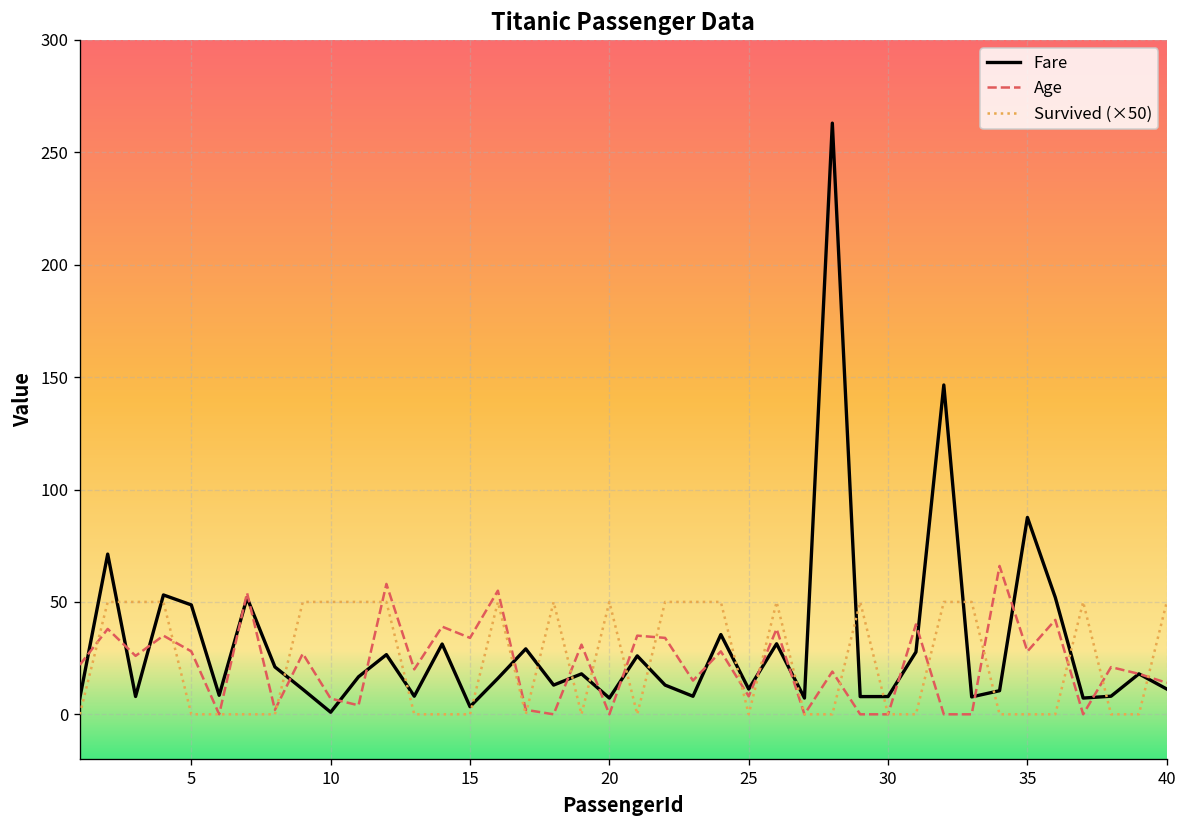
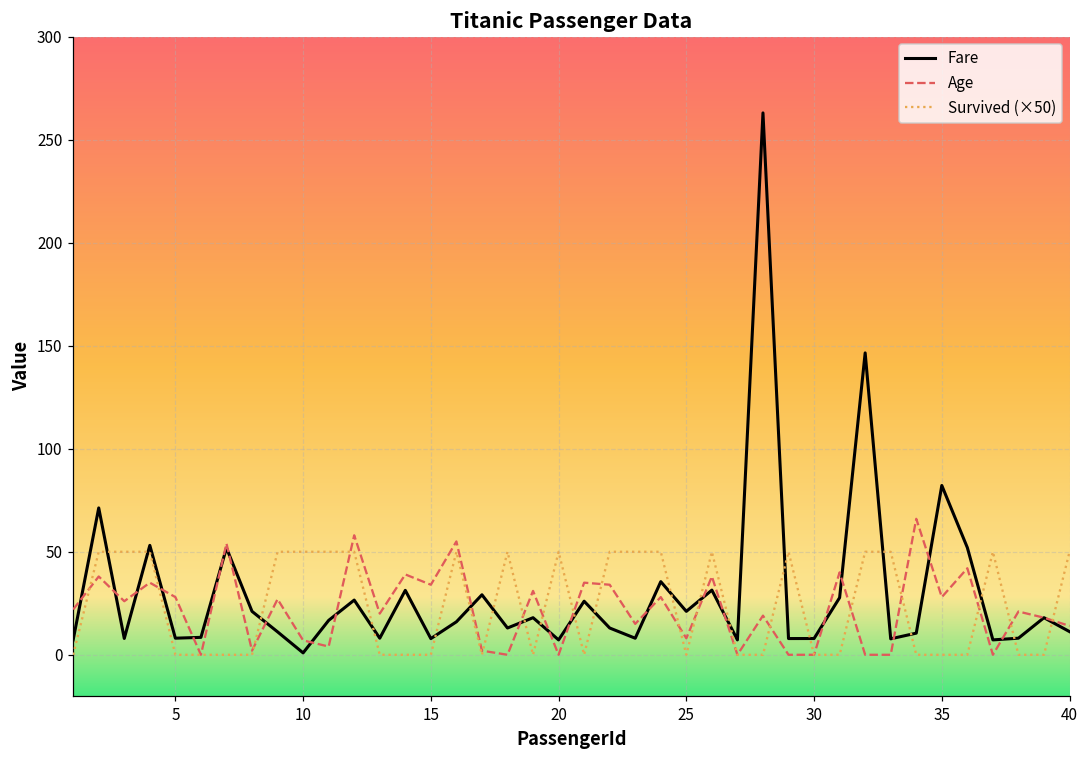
  {
    "Fare": {
-     "5": 49,
+     "5": 8,
      "10": 1,
-     "15": 3,
+     "15": 8,
      "20": 7,
-     "25": 11,
+     "25": 21,
      "30": 8,
-     "35": 88,
+     "35": 82,
      "40": 11
    },
    "Age": {
      "5": 28,
      "10": 7,
      "15": 34,
      "20": 0,
      "25": 8,
      "35": 28,
      "40": 14
    },
    "Survived (×50)": {
      "5": 0,
      "10": 50,
      "15": 0,
      "20": 50,
      "25": 0,
      "35": 0,
      "40": 50
    }
  }
